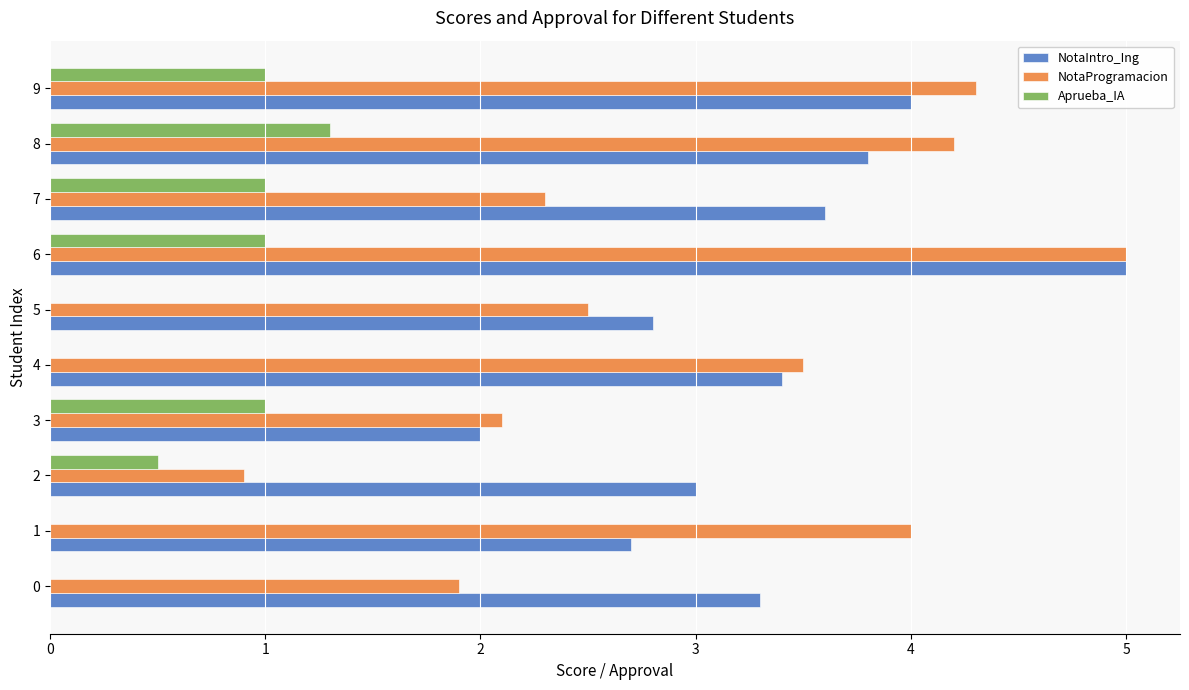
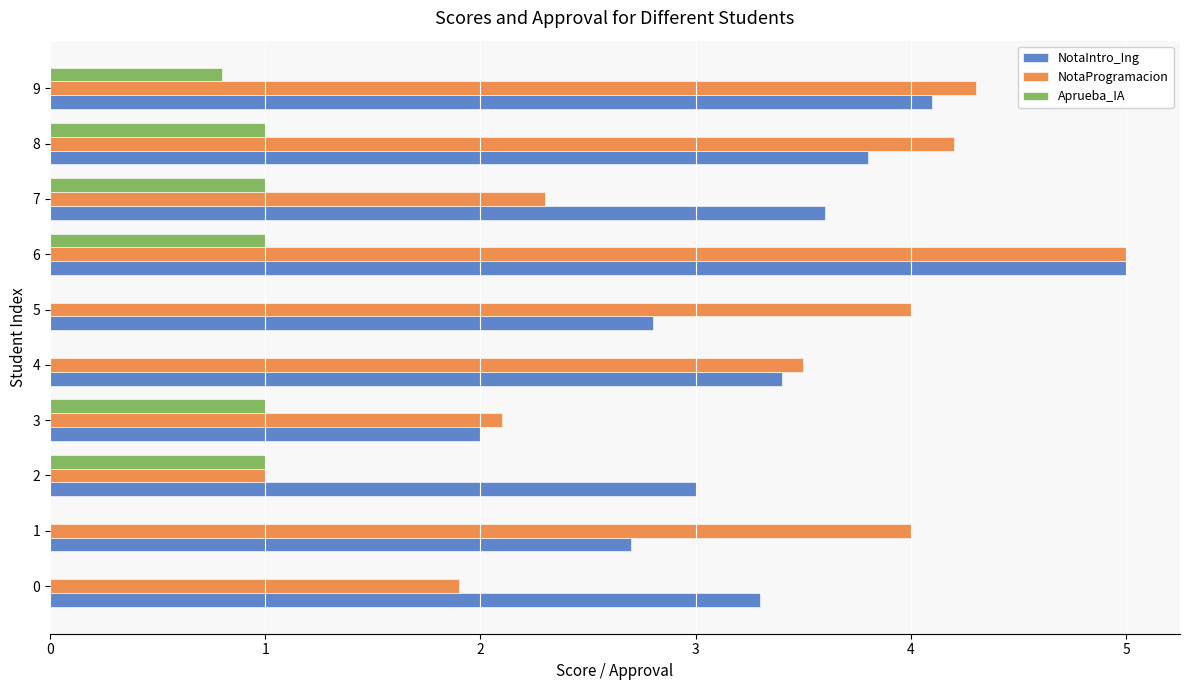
  {
    "NotaIntro_Ing": {
-     "9": 4.0,
+     "9": 4.1,
      "8": 3.8,
      "7": 3.6,
      "6": 5.0,
      "5": 2.8,
      "4": 3.4,
      "3": 2.0,
      "2": 3.0,
      "1": 2.7,
      "0": 3.3
    },
    "NotaProgramacion": {
      "9": 4.3,
      "8": 4.2,
      "7": 2.3,
      "6": 5.0,
-     "5": 2.5,
+     "5": 4.0,
      "4": 3.5,
      "3": 2.1,
-     "2": 0.9,
+     "2": 1.0,
      "1": 4.0,
      "0": 1.9
    },
    "Aprueba_IA": {
-     "9": 1.0,
-     "8": 1.3,
+     "9": 0.8,
+     "8": 1.0,
      "7": 1.0,
      "6": 1.0,
      "5": 0.0,
      "4": 0.0,
      "3": 1.0,
-     "2": 0.5,
+     "2": 1.0,
      "1": 0.0,
      "0": 0.0
    }
  }
